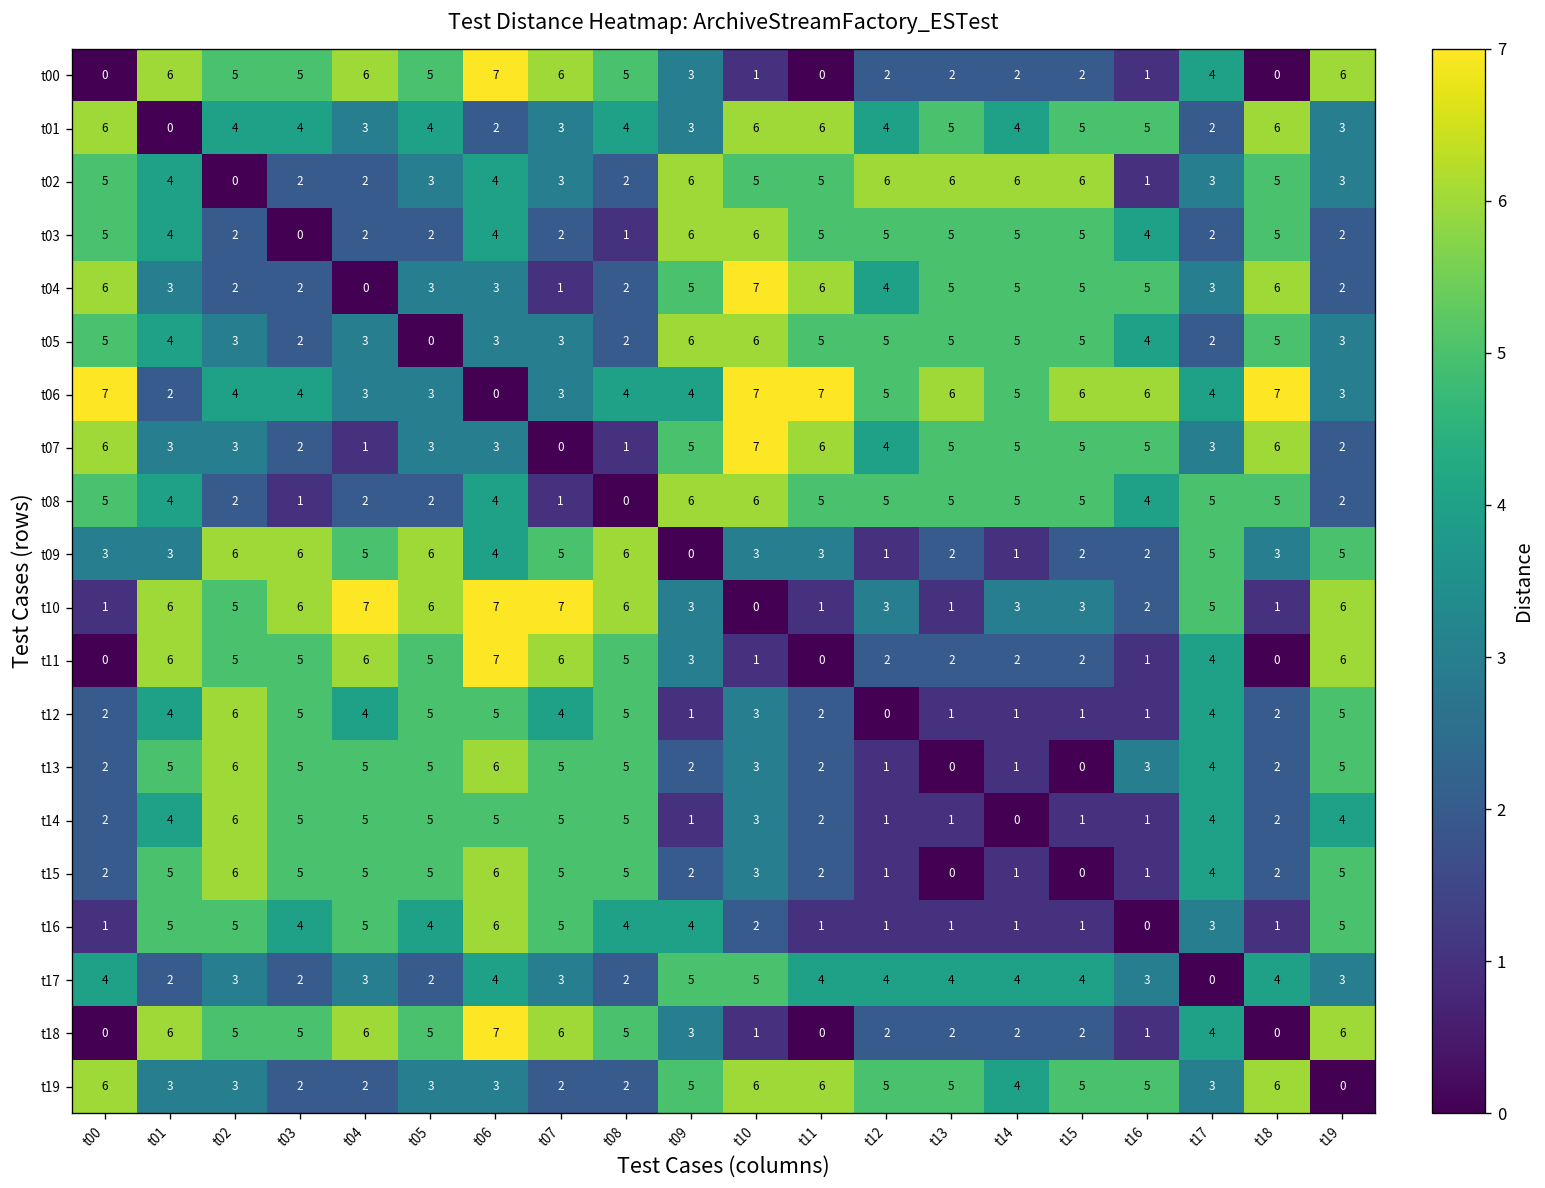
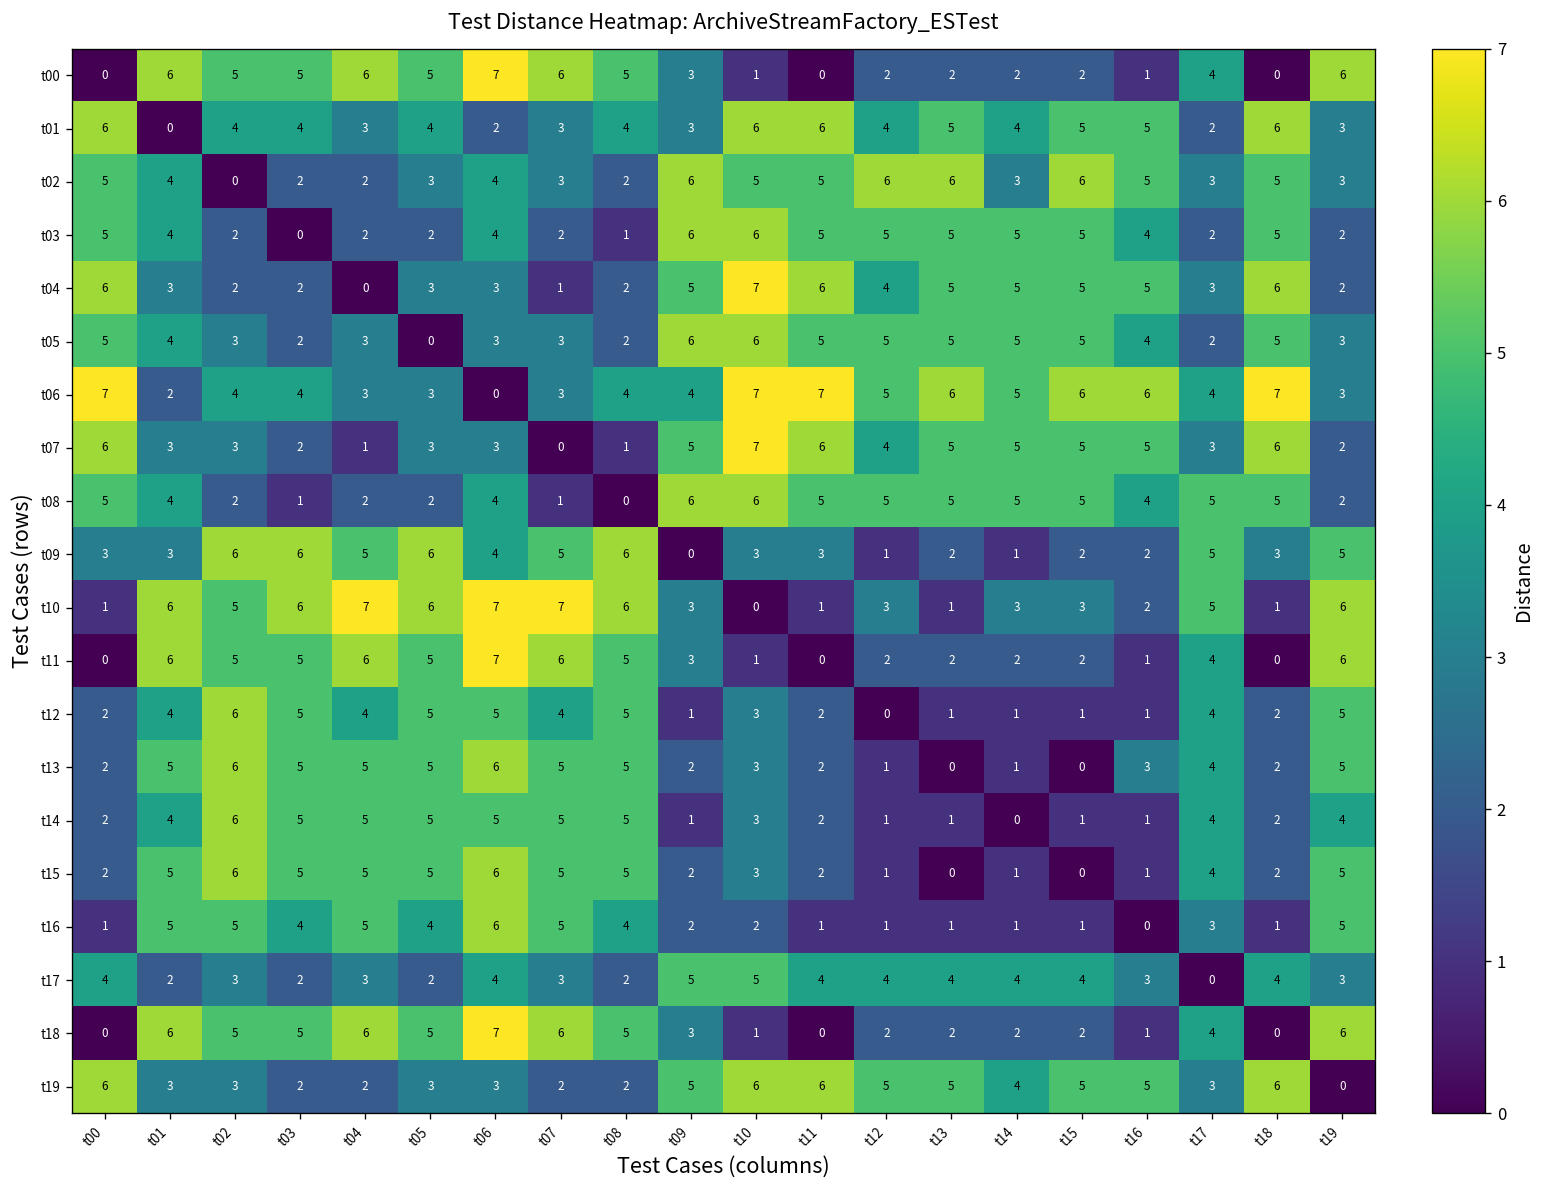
  {
    "t02": {
      "t00": 5,
      "t01": 4,
      "t02": 0,
      "t03": 2,
      "t04": 2,
      "t05": 3,
      "t06": 4,
      "t07": 3,
      "t08": 2,
      "t09": 6,
      "t10": 5,
      "t11": 5,
      "t12": 6,
      "t13": 6,
-     "t14": 6,
+     "t14": 3,
      "t15": 6,
-     "t16": 1,
+     "t16": 5,
      "t17": 3,
      "t18": 5,
      "t19": 3
    },
    "t16": {
      "t00": 1,
      "t01": 5,
      "t02": 5,
      "t03": 4,
      "t04": 5,
      "t05": 4,
      "t06": 6,
      "t07": 5,
      "t08": 4,
-     "t09": 4,
+     "t09": 2,
      "t10": 2,
      "t11": 1,
      "t12": 1,
      "t13": 1,
      "t14": 1,
      "t15": 1,
      "t16": 0,
      "t17": 3,
      "t18": 1,
      "t19": 5
    }
  }
